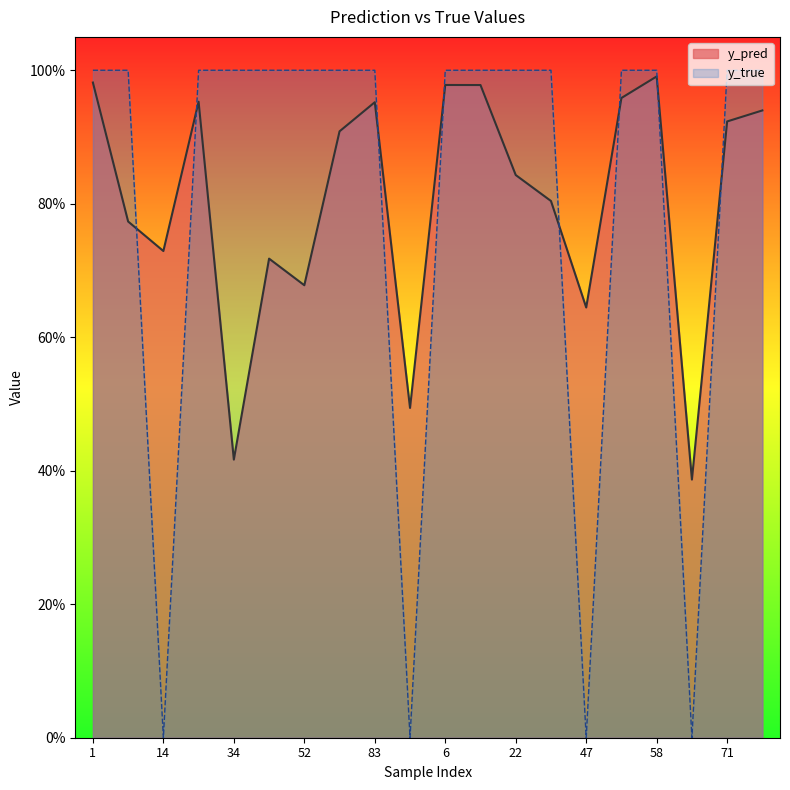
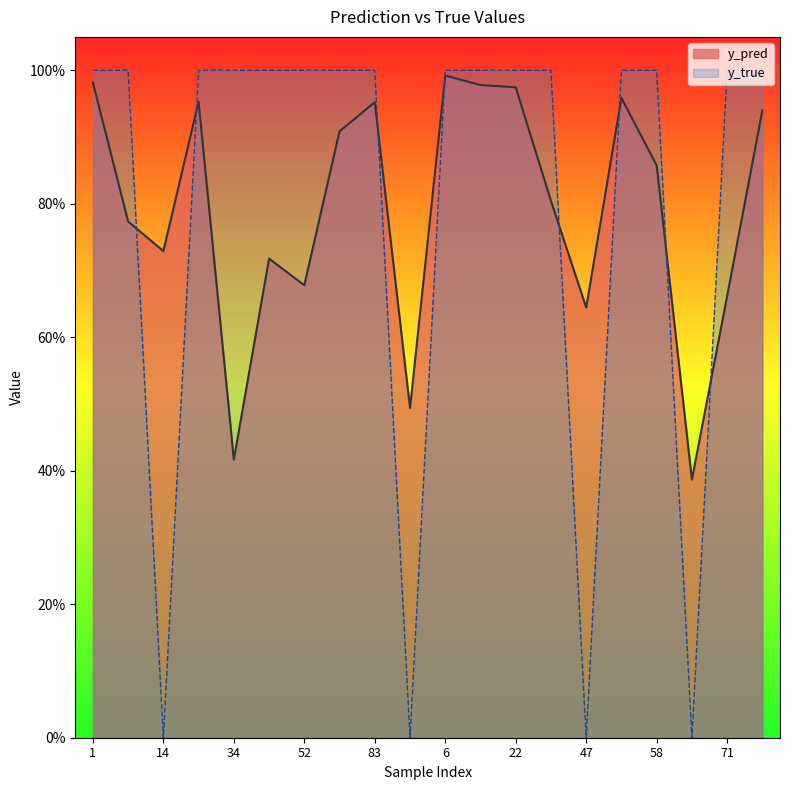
  {
    "y_pred": {
      "14": "73%",
      "34": "42%",
      "52": "68%",
      "83": "95%",
-     "6": "98%",
-     "22": "84%",
+     "6": "99%",
+     "22": "97%",
      "47": "64%",
-     "58": "99%",
-     "71": "92%"
+     "58": "86%",
+     "71": "66%"
    },
    "y_true": {
      "14": "0%",
      "34": "100%",
      "52": "100%",
      "83": "100%",
      "6": "100%",
      "22": "100%",
      "47": "0%",
      "58": "100%"
    }
  }
